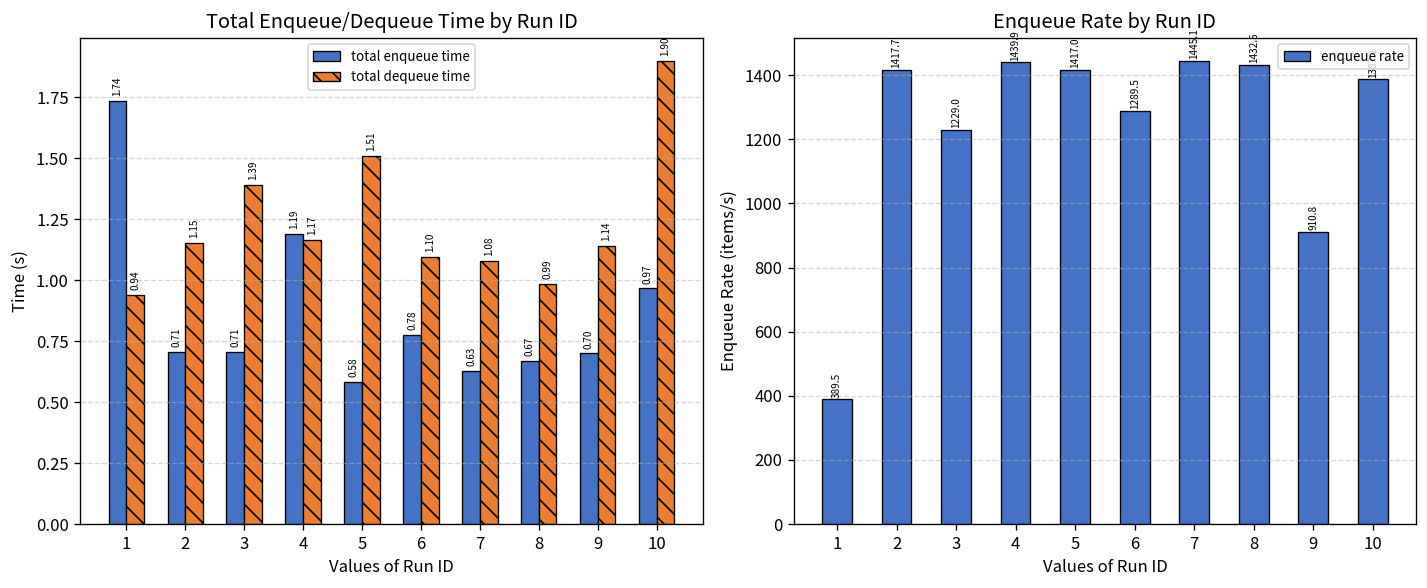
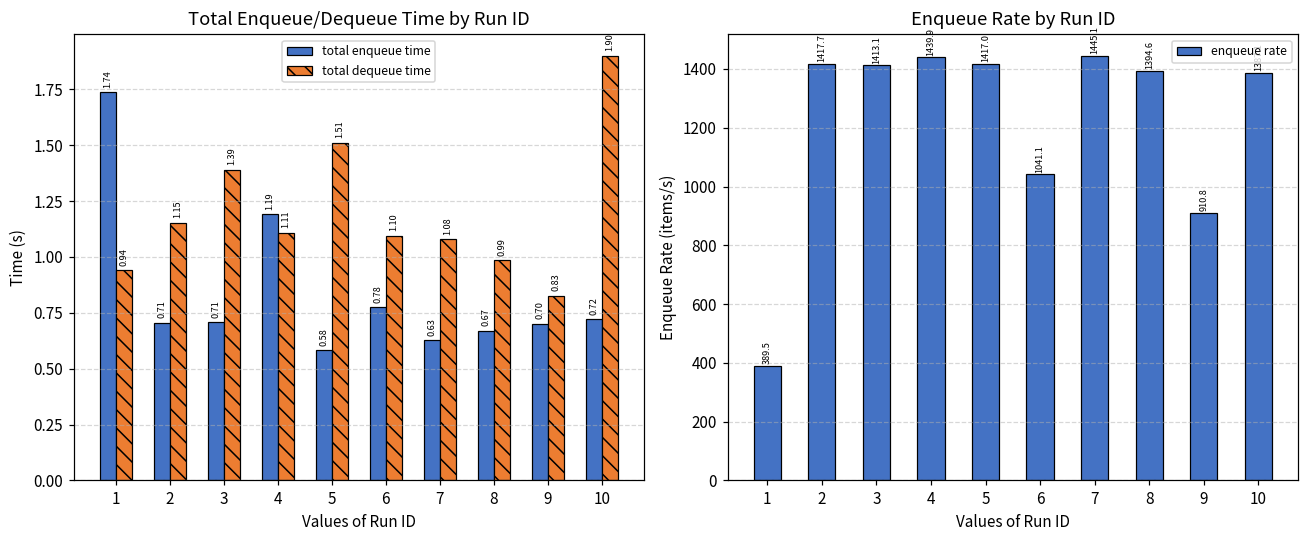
  {
    "Total Enqueue/Dequeue Time by Run ID": {
      "total enqueue time": {
        "1": 1.74,
        "2": 0.71,
        "3": 0.71,
        "4": 1.19,
        "5": 0.58,
        "6": 0.78,
        "7": 0.63,
        "8": 0.67,
        "9": 0.70,
-       "10": 0.97
+       "10": 0.72
      },
      "total dequeue time": {
        "1": 0.94,
        "2": 1.15,
        "3": 1.39,
-       "4": 1.17,
+       "4": 1.11,
        "5": 1.51,
        "6": 1.10,
        "7": 1.08,
        "8": 0.99,
-       "9": 1.14,
+       "9": 0.83,
        "10": 1.90
      }
    },
    "Enqueue Rate by Run ID": {
      "1": 389.5,
      "2": 1417.7,
-     "3": 1229.0,
+     "3": 1413.1,
      "4": 1439.9,
      "5": 1417.0,
-     "6": 1289.5,
+     "6": 1041.1,
      "7": 1445.1,
-     "8": 1432.5,
+     "8": 1394.6,
      "9": 910.8
    }
  }
